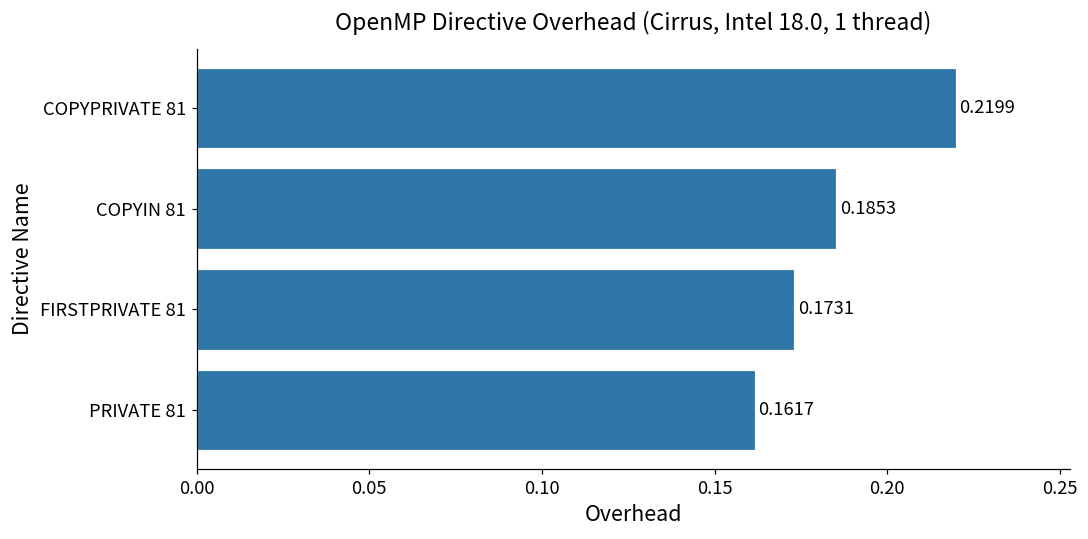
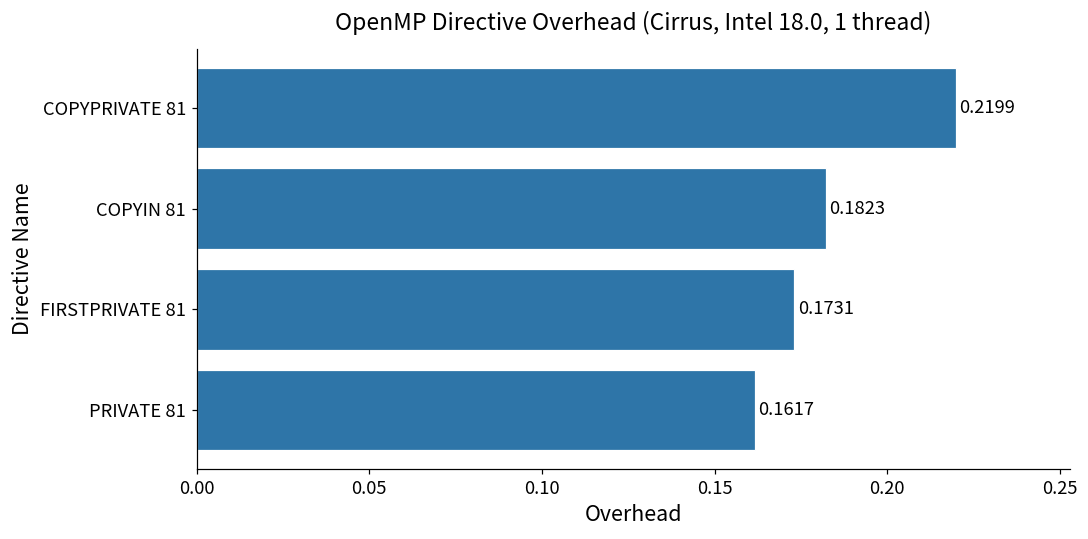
  {
    "COPYPRIVATE 81": 0.2199,
-   "COPYIN 81": 0.1853,
+   "COPYIN 81": 0.1823,
    "FIRSTPRIVATE 81": 0.1731,
    "PRIVATE 81": 0.1617
  }
